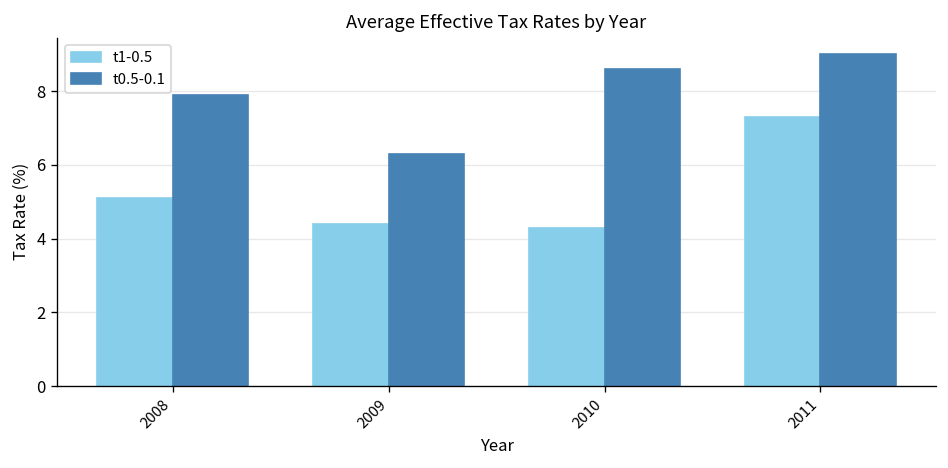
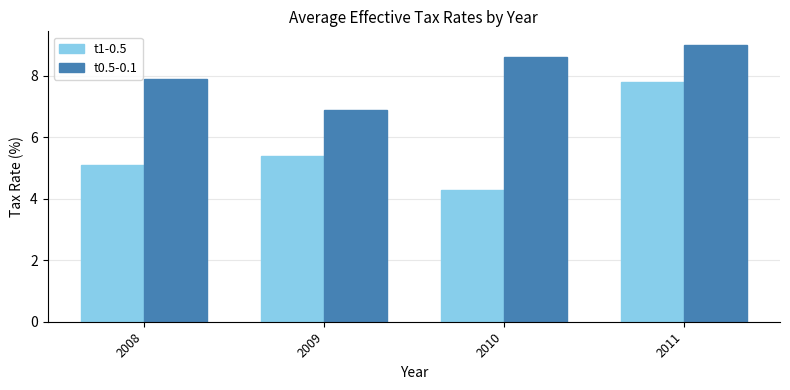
  {
    "t1-0.5": {
      "2008": 5.1,
-     "2009": 4.4,
+     "2009": 5.4,
      "2010": 4.3,
-     "2011": 7.3
+     "2011": 7.8
    },
    "t0.5-0.1": {
      "2008": 7.9,
-     "2009": 6.3,
+     "2009": 6.9,
      "2010": 8.6,
      "2011": 9.0
    }
  }
